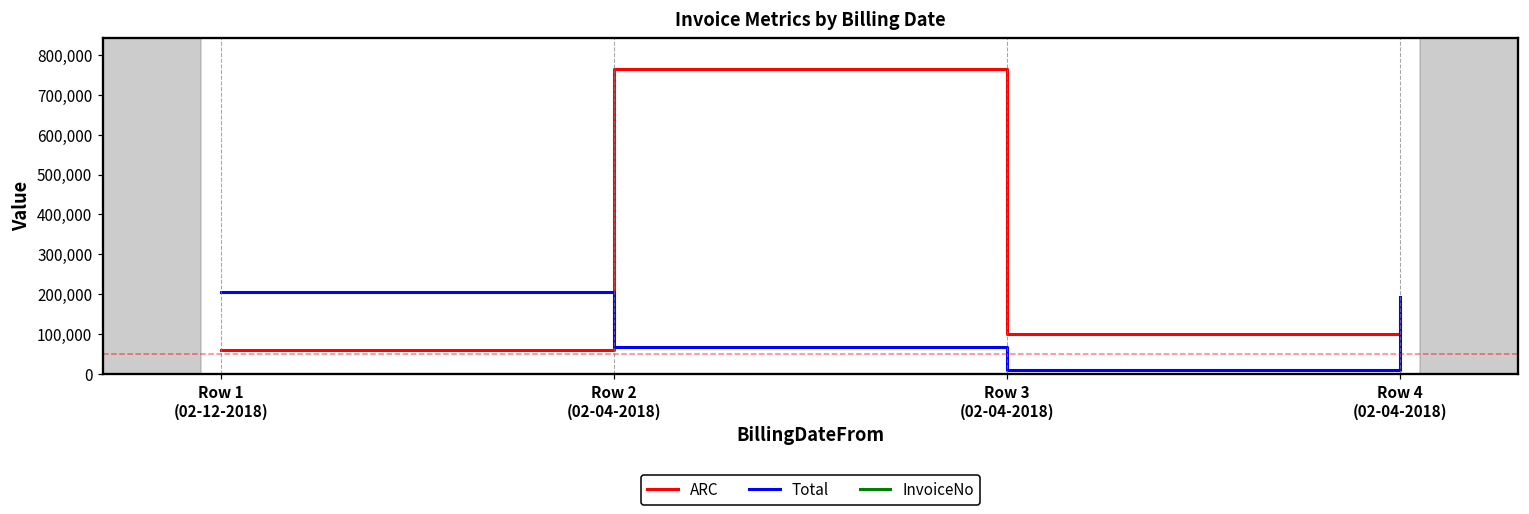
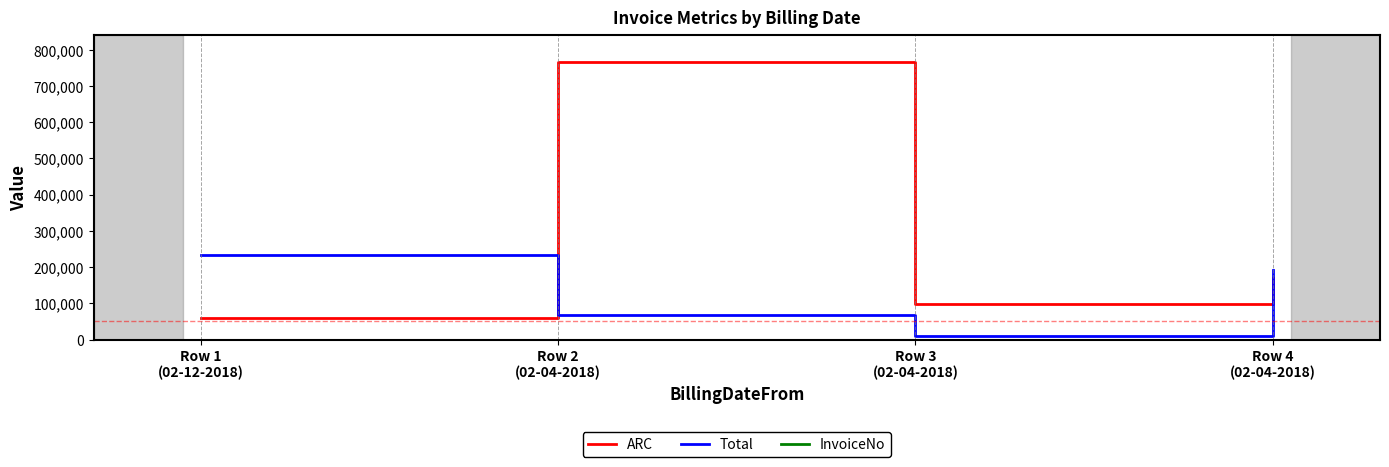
  {
    "ARC": {
      "Row 1 (02-12-2018)": "60,000",
      "Row 2 (02-04-2018)": "770,000",
      "Row 3 (02-04-2018)": "100,000",
      "Row 4 (02-04-2018)": "170,000"
    },
    "Total": {
-     "Row 1 (02-12-2018)": "210,000",
+     "Row 1 (02-12-2018)": "230,000",
      "Row 2 (02-04-2018)": "70,000",
      "Row 3 (02-04-2018)": "10,000",
      "Row 4 (02-04-2018)": "190,000"
    },
    "InvoiceNo": {
      "Row 1 (02-12-2018)": "0",
      "Row 2 (02-04-2018)": "0",
      "Row 3 (02-04-2018)": "0",
      "Row 4 (02-04-2018)": "0"
    }
  }
